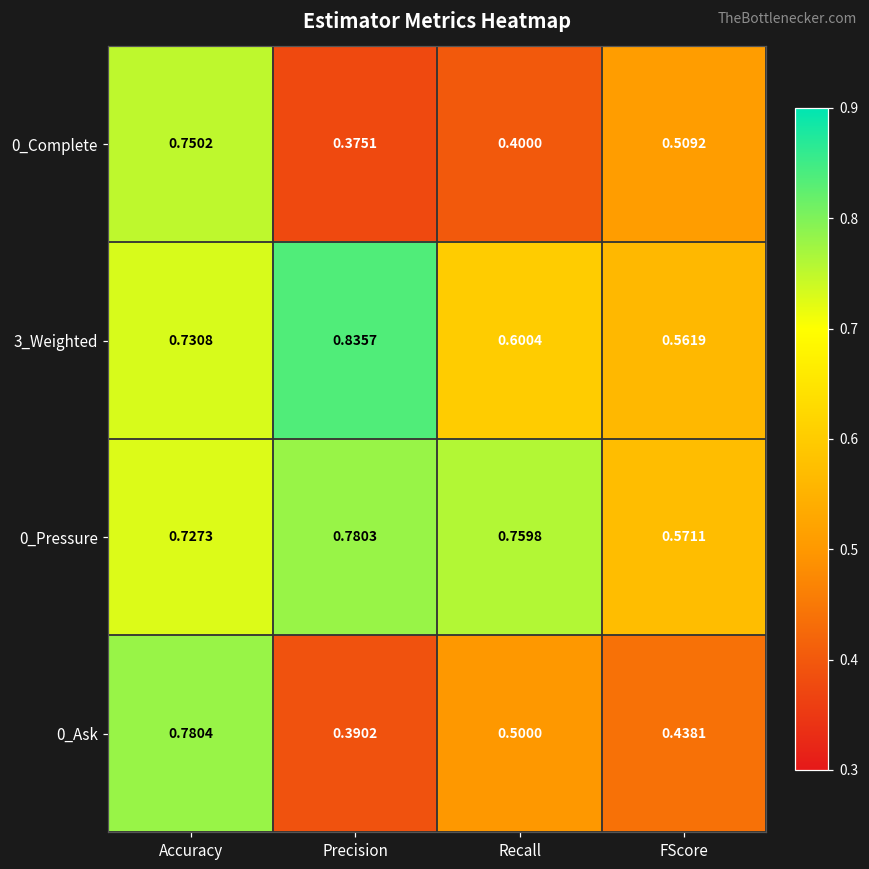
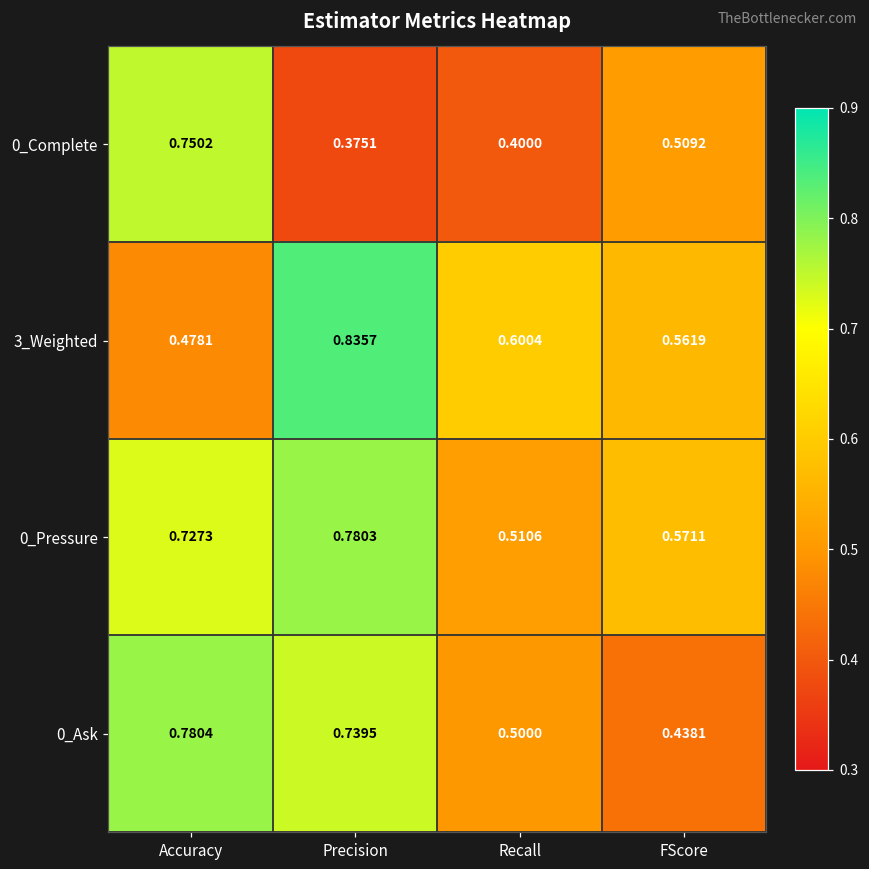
  {
    "0_Complete": {
      "Accuracy": 0.7502,
      "Precision": 0.3751,
      "Recall": 0.4000,
      "FScore": 0.5092
    },
    "3_Weighted": {
-     "Accuracy": 0.7308,
+     "Accuracy": 0.4781,
      "Precision": 0.8357,
      "Recall": 0.6004,
      "FScore": 0.5619
    },
    "0_Pressure": {
      "Accuracy": 0.7273,
      "Precision": 0.7803,
-     "Recall": 0.7598,
+     "Recall": 0.5106,
      "FScore": 0.5711
    },
    "0_Ask": {
      "Accuracy": 0.7804,
-     "Precision": 0.3902,
+     "Precision": 0.7395,
      "Recall": 0.5000,
      "FScore": 0.4381
    }
  }
